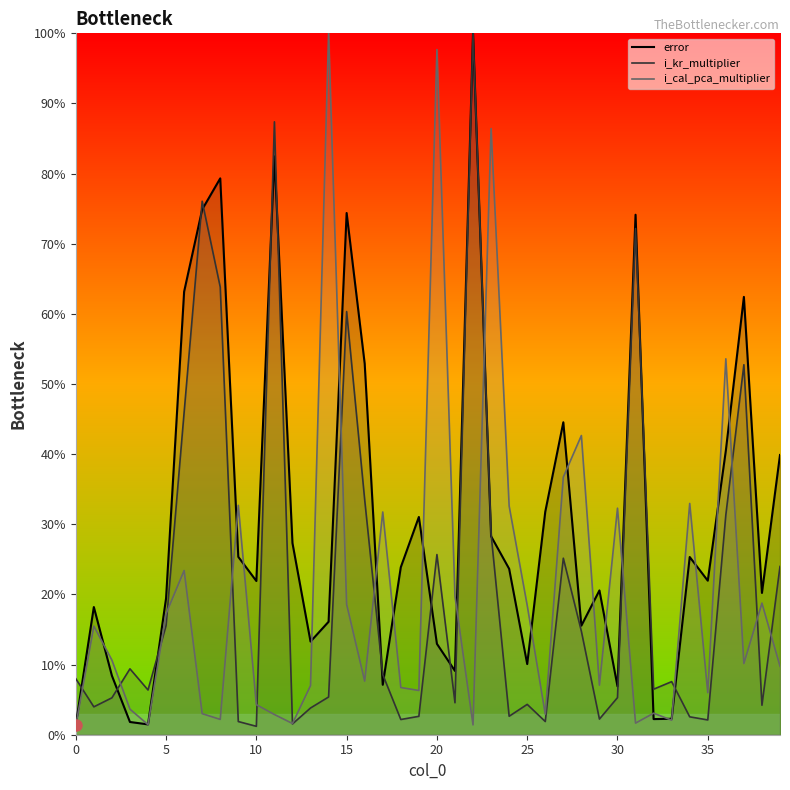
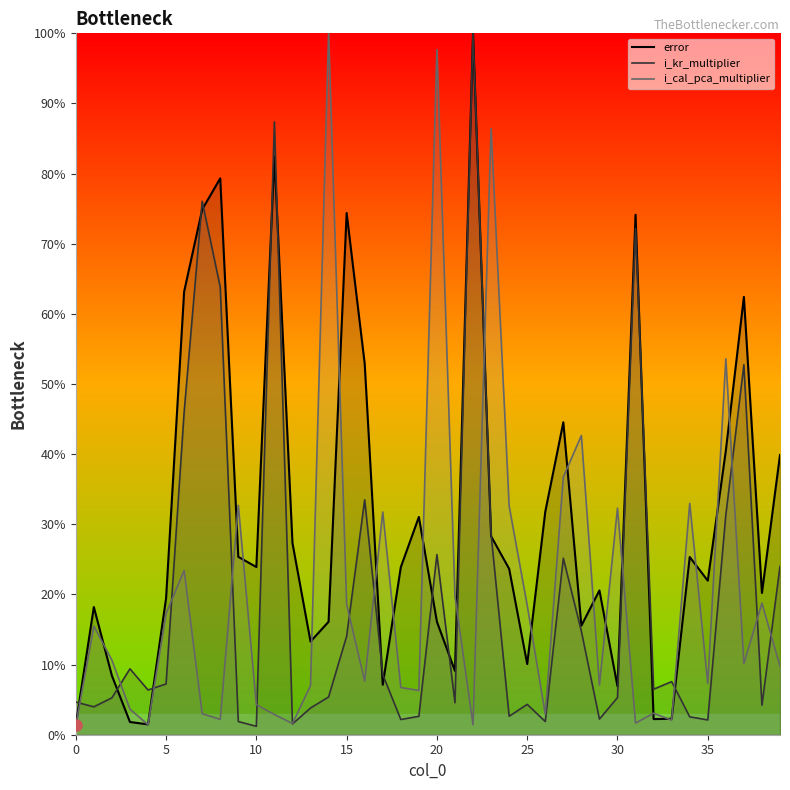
  {
    "error": {
      "5": "19%",
-     "10": "22%",
+     "10": "24%",
      "15": "74%",
-     "20": "13%",
+     "20": "16%",
      "25": "10%",
      "30": "7%",
      "35": "22%"
    },
    "i_kr_multiplier": {
-     "0": "8%",
-     "5": "16%",
-     "15": "60%",
+     "0": "5%",
+     "5": "7%",
+     "15": "14%",
      "20": "26%",
      "25": "4%",
      "30": "5%"
    },
    "i_cal_pca_multiplier": {
      "5": "17%",
      "10": "4%",
      "15": "19%",
      "20": "98%",
      "25": "18%",
      "30": "32%",
-     "35": "6%"
+     "35": "7%"
    }
  }
